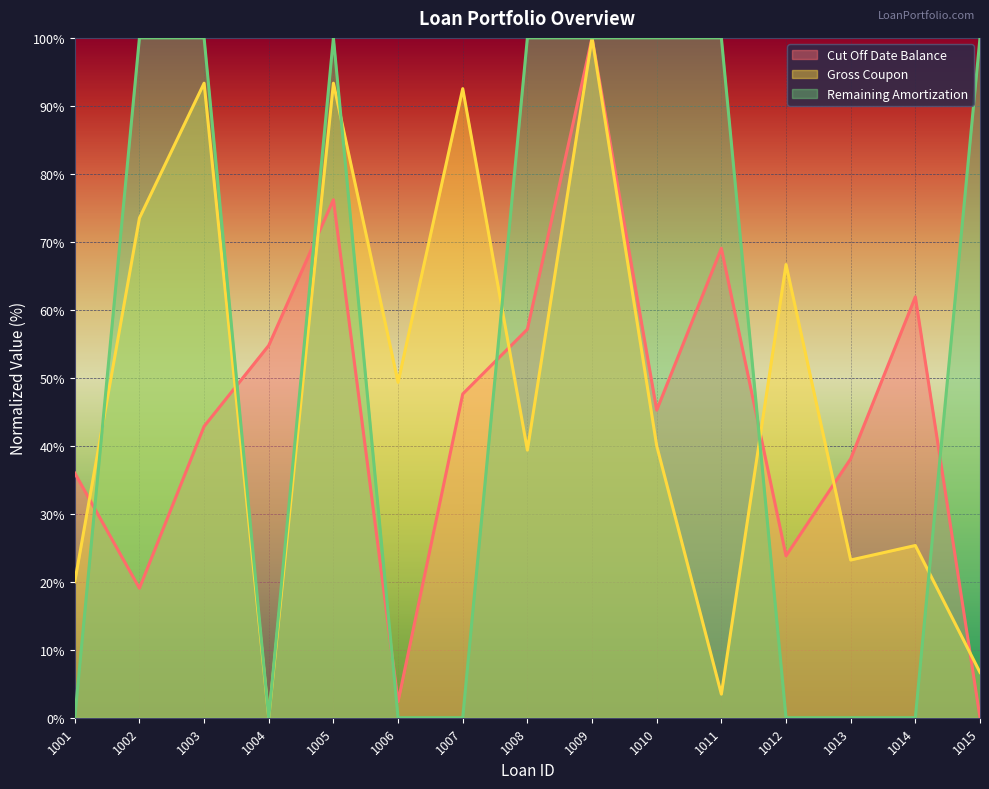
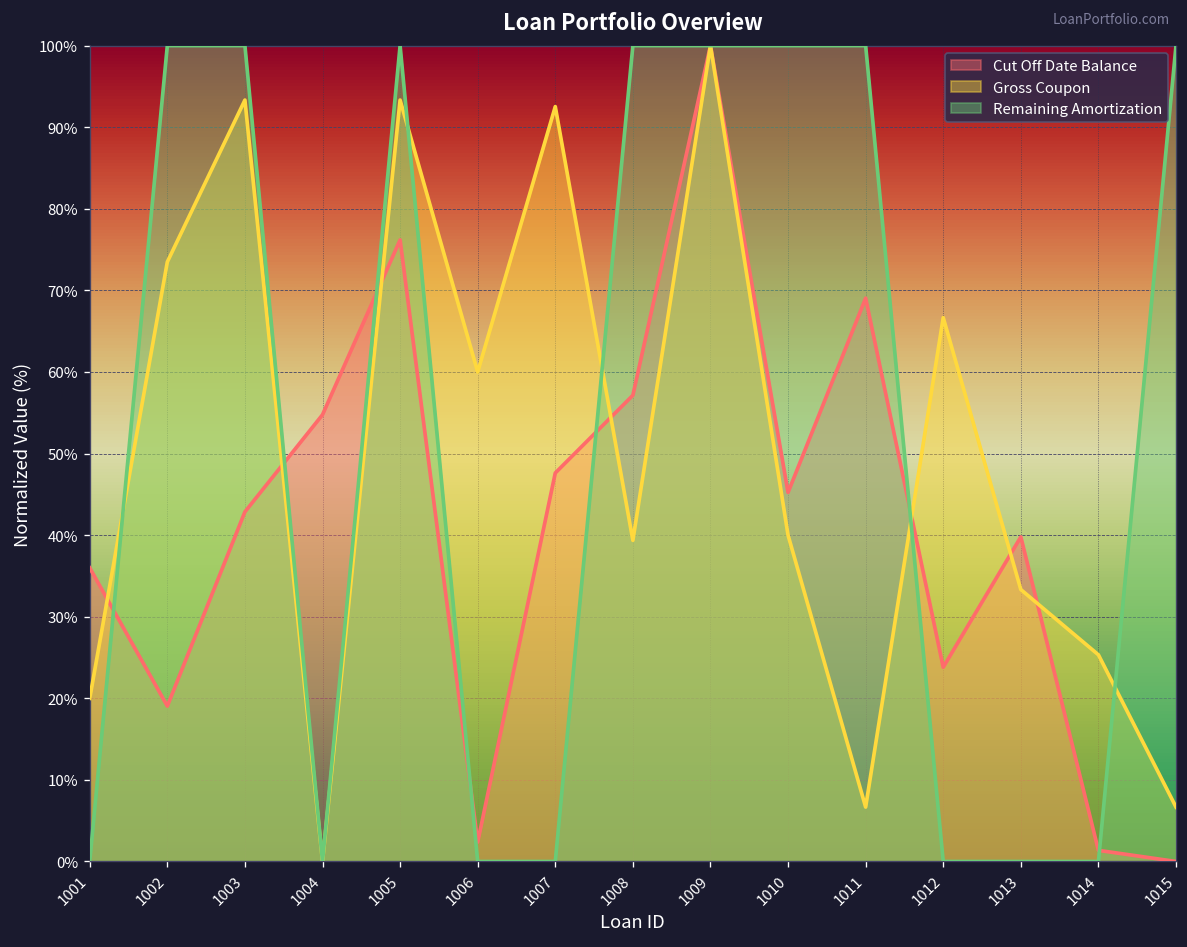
  {
    "Cut Off Date Balance": {
      "1001": "36%",
      "1002": "19%",
      "1003": "43%",
      "1004": "55%",
      "1005": "76%",
      "1006": "2%",
      "1007": "48%",
      "1008": "57%",
      "1010": "45%",
      "1011": "69%",
      "1012": "24%",
-     "1013": "38%",
-     "1014": "62%",
+     "1013": "40%",
+     "1014": "1%",
      "1015": "0%"
    },
    "Gross Coupon": {
      "1001": "20%",
      "1002": "73%",
      "1003": "93%",
      "1005": "93%",
-     "1006": "49%",
+     "1006": "60%",
      "1007": "93%",
      "1008": "39%",
      "1010": "40%",
-     "1011": "3%",
+     "1011": "7%",
      "1012": "67%",
-     "1013": "23%",
+     "1013": "33%",
      "1014": "25%",
      "1015": "7%"
    },
    "Remaining Amortization": {
      "1001": "0%",
      "1002": "100%",
      "1003": "100%",
      "1005": "100%",
      "1006": "0%",
      "1007": "0%",
      "1008": "100%",
      "1010": "100%",
      "1011": "100%",
      "1012": "0%",
      "1013": "0%",
      "1014": "0%",
      "1015": "100%"
    }
  }
